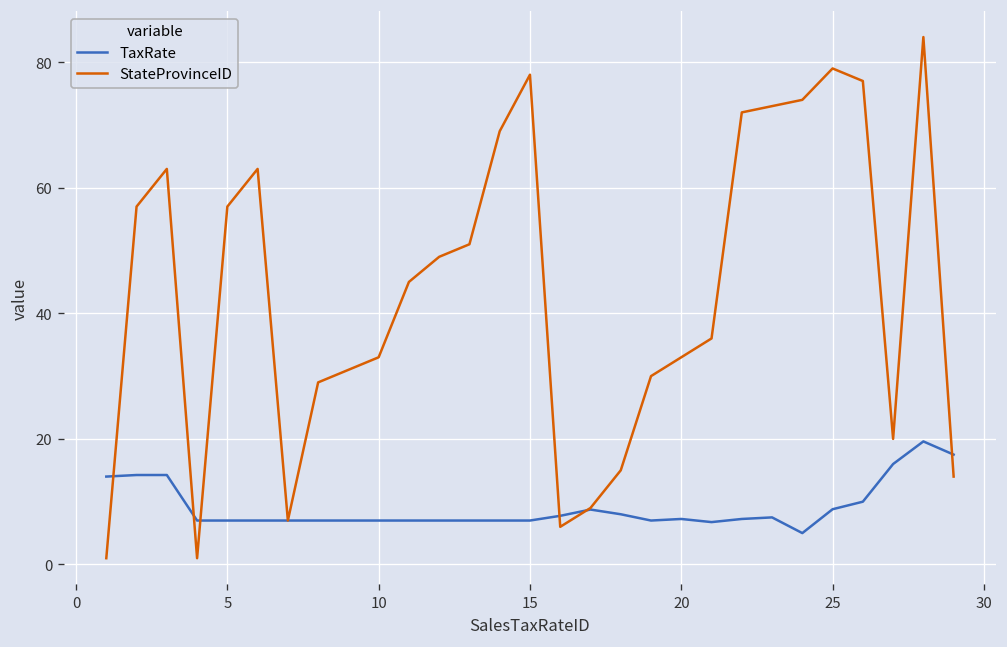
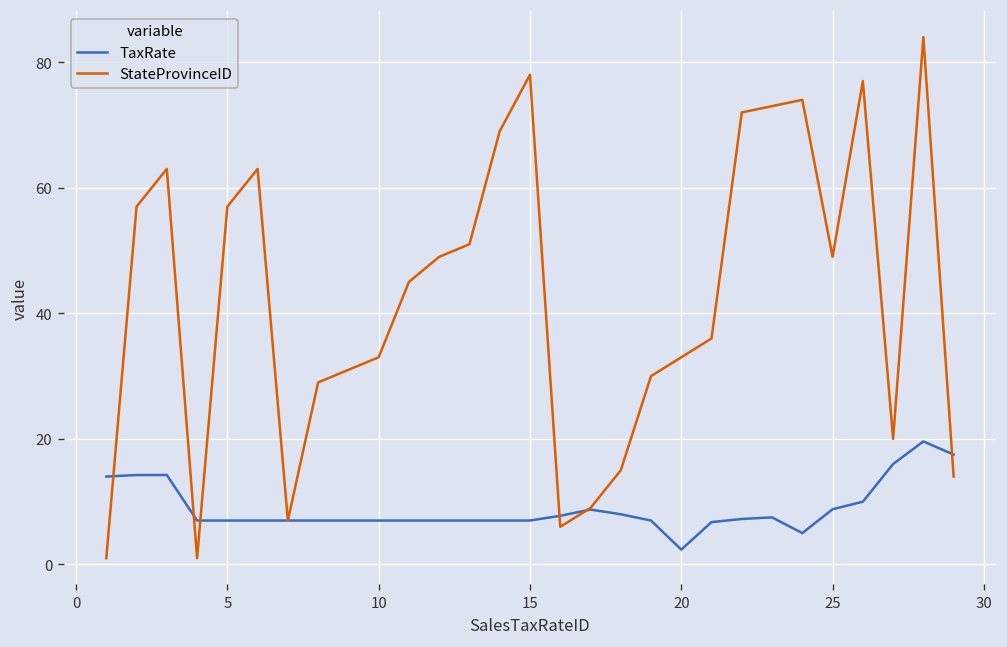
  {
    "TaxRate": {
      "5": 7,
      "10": 7,
      "15": 7,
-     "20": 7,
+     "20": 2,
      "25": 9
    },
    "StateProvinceID": {
      "5": 57,
      "10": 33,
      "15": 78,
      "20": 33,
-     "25": 79
+     "25": 49
    }
  }
